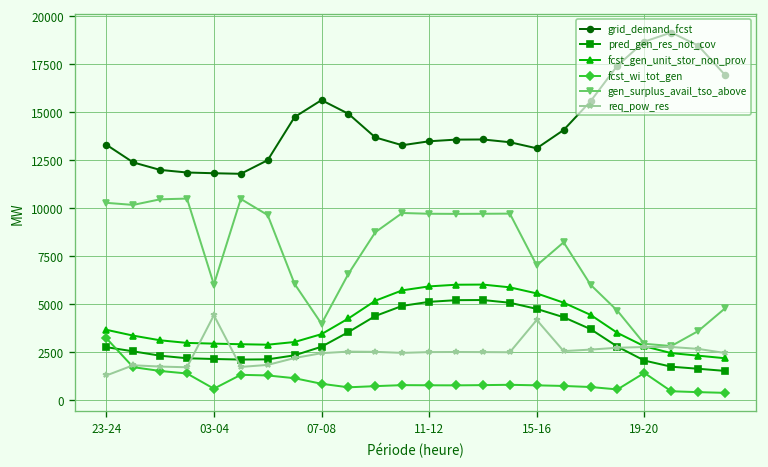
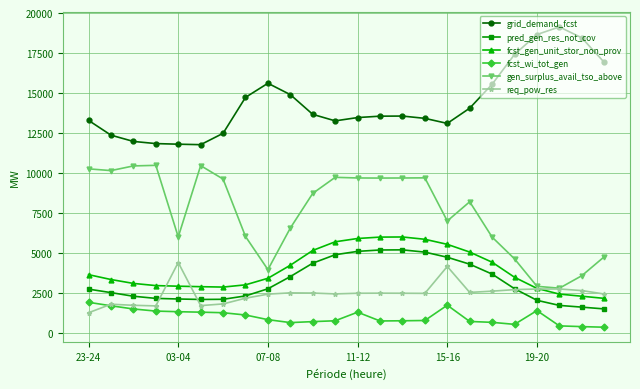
  {
    "fcst_wi_tot_gen": {
-     "23-24": 3200,
-     "03-04": 600,
+     "23-24": 1900,
+     "03-04": 1400,
      "07-08": 900,
-     "11-12": 800,
-     "15-16": 800,
+     "11-12": 1300,
+     "15-16": 1800,
      "19-20": 1400
    },
    "gen_surplus_avail_tso_above": {
      "23-24": 10300,
      "03-04": 6000,
      "07-08": 4000,
      "11-12": 9700,
      "15-16": 7000
    },
    "req_pow_res": {
      "23-24": 1300,
      "03-04": 4400,
      "07-08": 2400,
      "11-12": 2500,
      "15-16": 4200
    }
  }
